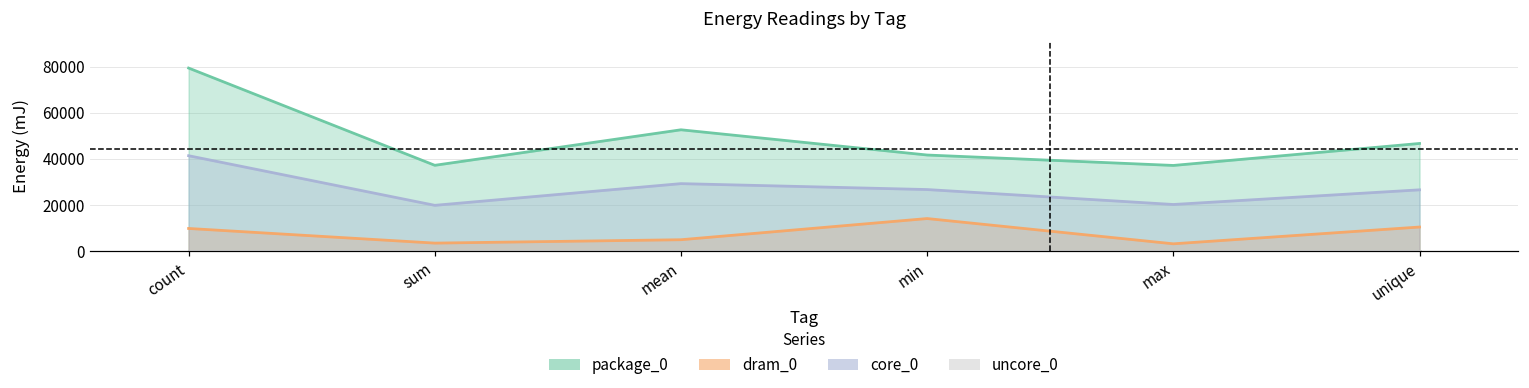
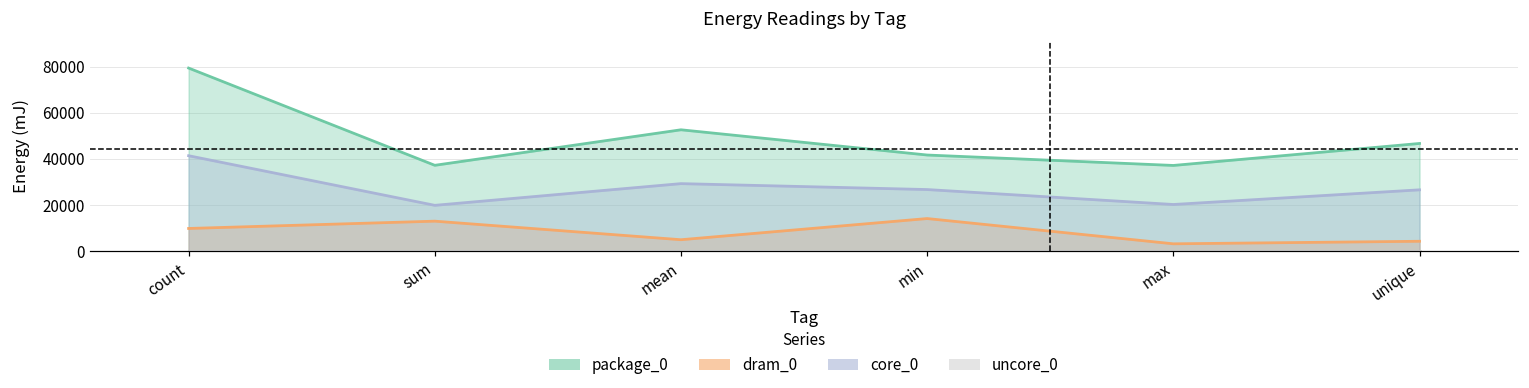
  {
    "dram_0": {
      "count": 10000,
-     "sum": 4000,
+     "sum": 13000,
      "mean": 5000,
      "min": 14000,
      "max": 3000,
-     "unique": 11000
+     "unique": 4000
    }
  }
